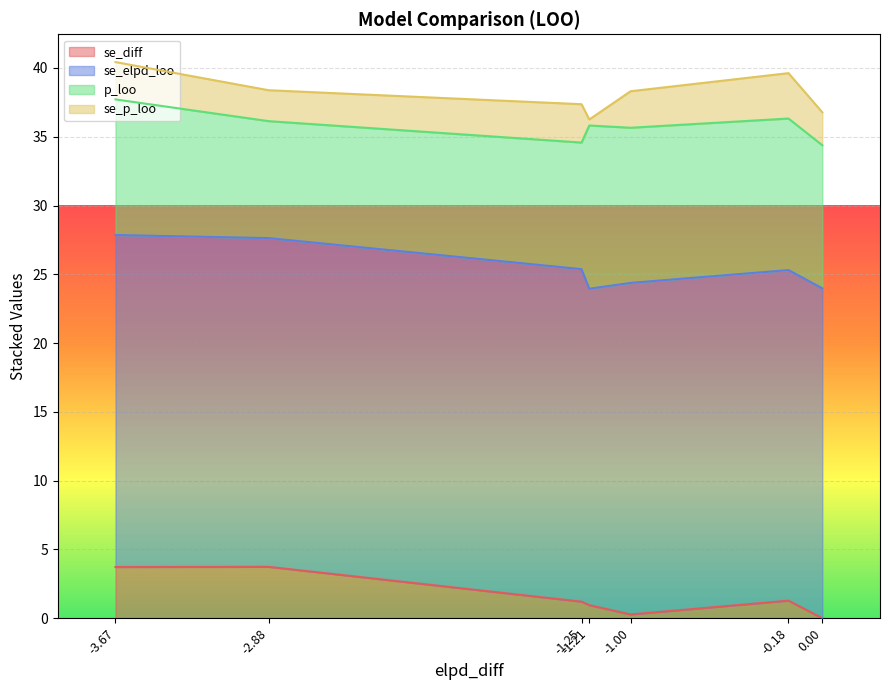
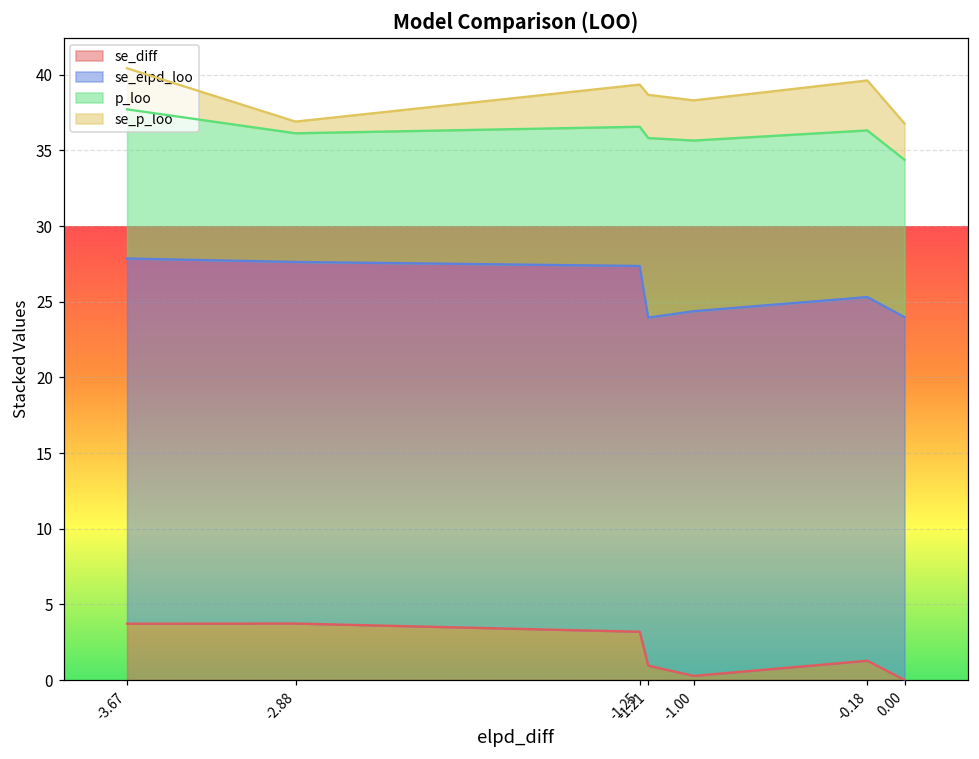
  {
    "se_diff": {
      "-3.67": 3.7,
      "-2.88": 3.7,
-     "-1.25": 1.2,
+     "-1.25": 3.2,
      "-1.21": 1.0,
      "-1.00": 0.3,
      "-0.18": 1.3,
      "0.00": 0.0
    },
    "se_elpd_loo": {
      "-3.67": 24.1,
      "-2.88": 23.9,
      "-1.25": 24.2,
      "-1.21": 23.0,
      "-1.00": 24.1,
      "-0.18": 24.0,
      "0.00": 24.0
    },
    "p_loo": {
      "-2.88": 8.5,
      "-1.25": 9.2,
      "-1.21": 11.9,
      "-1.00": 11.3,
      "-0.18": 11.0,
      "0.00": 10.4
    },
    "se_p_loo": {
-     "-2.88": 2.2,
+     "-2.88": 0.8,
      "-1.25": 2.8,
-     "-1.21": 0.4,
+     "-1.21": 2.9,
      "-1.00": 2.7,
      "-0.18": 3.3,
      "0.00": 2.4
    }
  }
